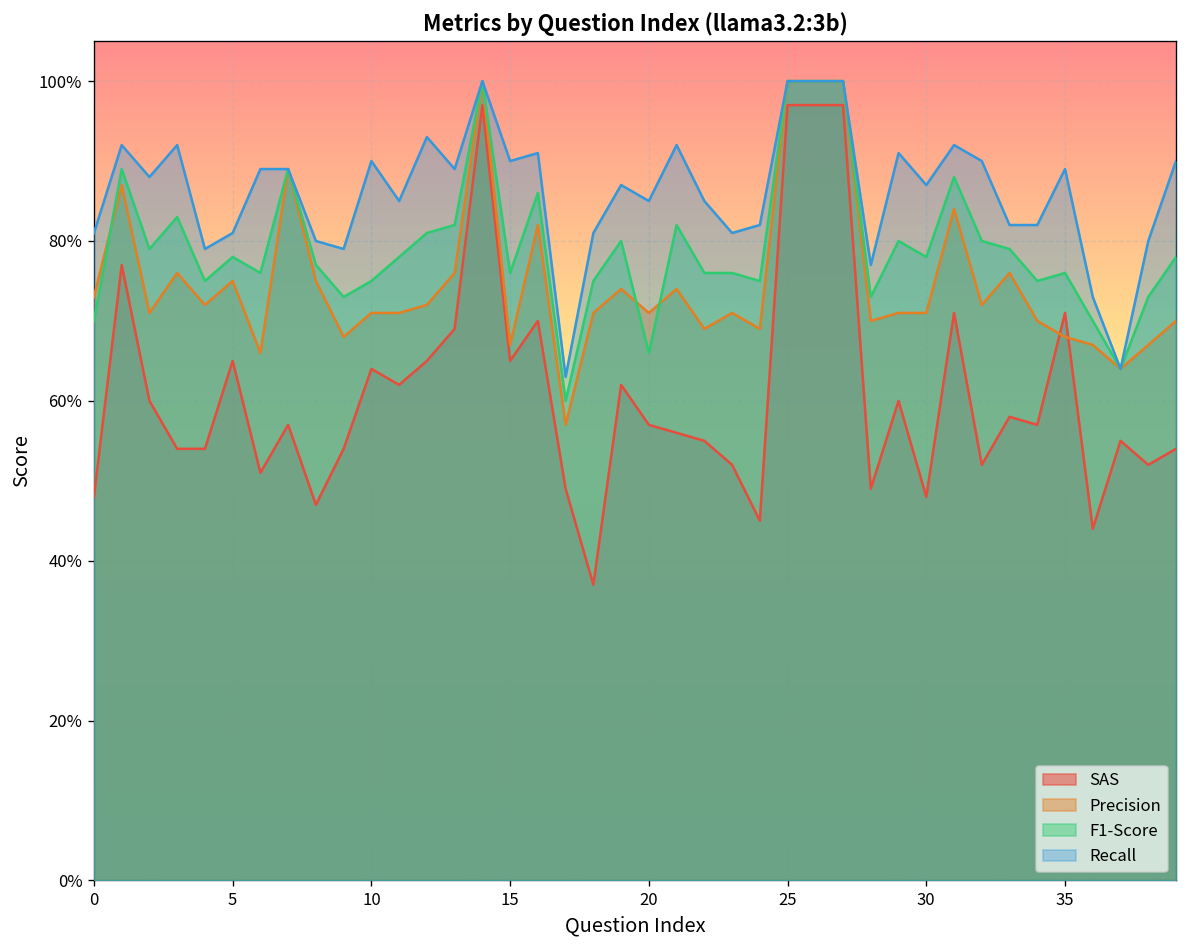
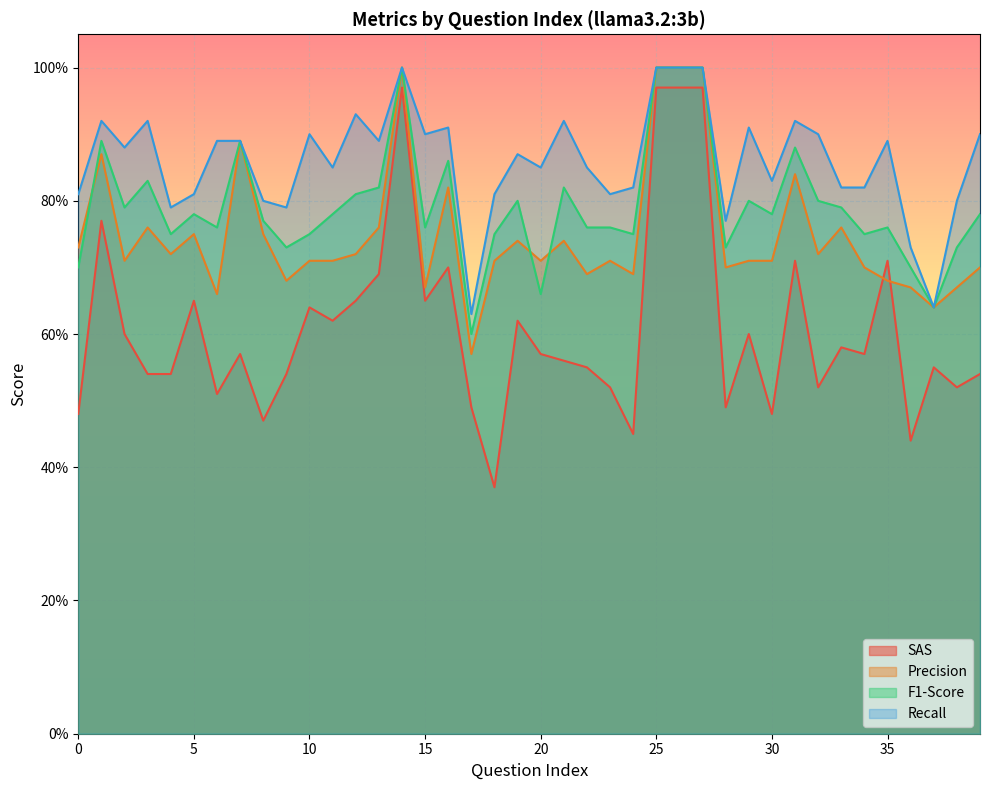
  {
    "F1-Score": {
      "0": "70%",
      "5": "78%",
      "10": "75%",
      "15": "76%",
      "20": "66%",
      "30": "78%",
      "35": "76%"
    },
    "Recall": {
      "0": "81%",
      "5": "81%",
      "10": "90%",
      "15": "90%",
      "20": "85%",
-     "30": "87%",
+     "30": "83%",
      "35": "89%"
    }
  }
